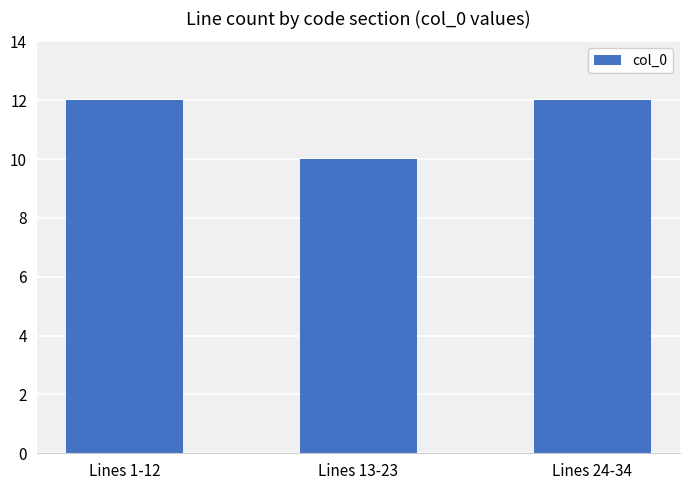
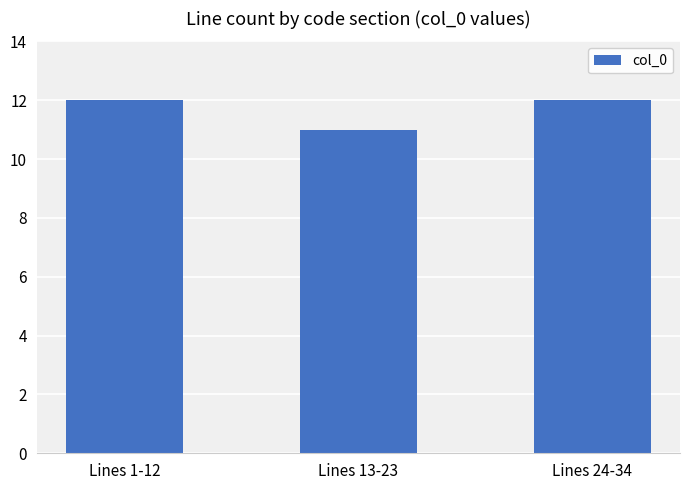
  {
    "Lines 1-12": 12,
-   "Lines 13-23": 10,
+   "Lines 13-23": 11,
    "Lines 24-34": 12
  }
